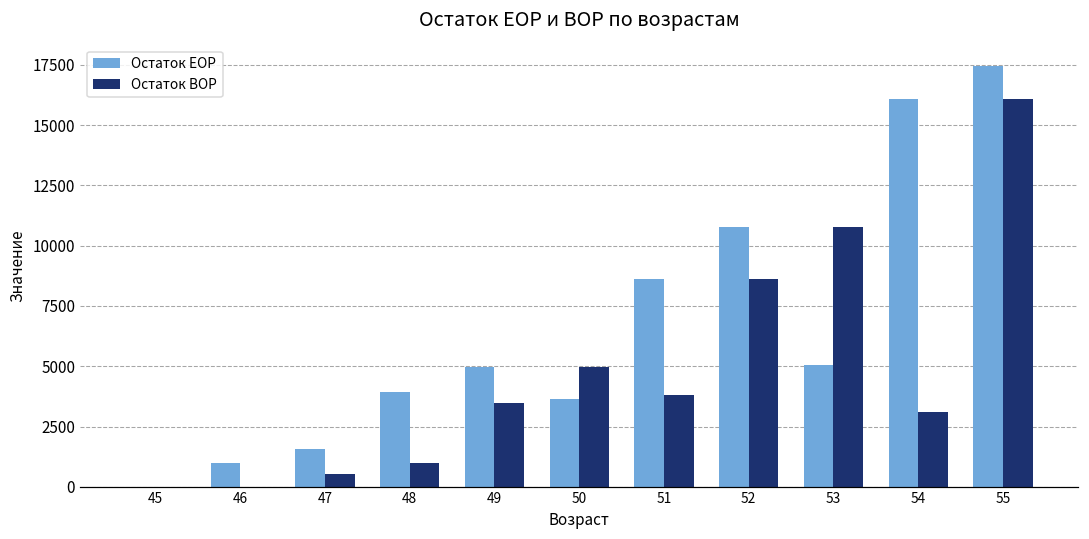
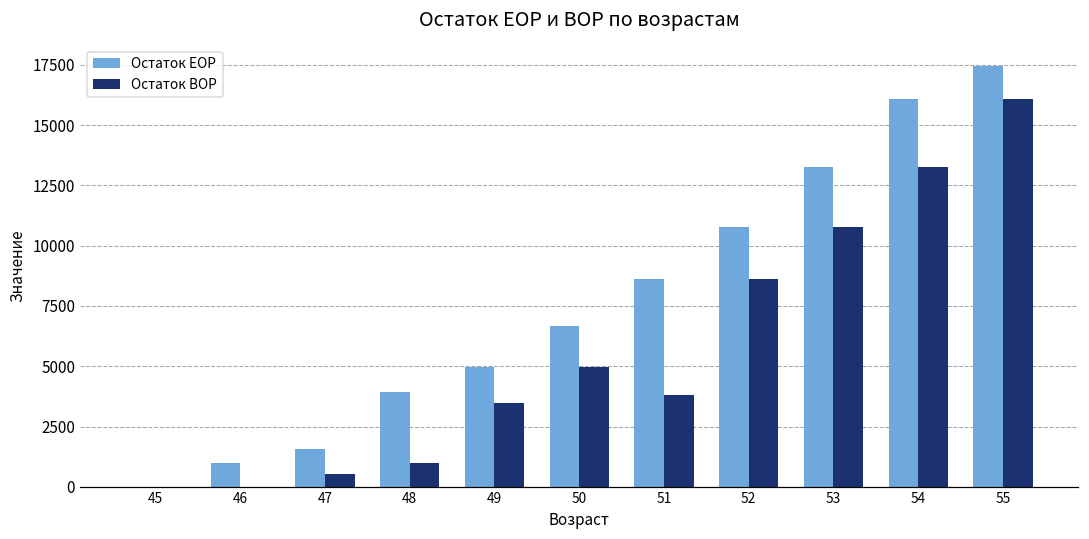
  {
    "Остаток EOP": {
      "45": 0,
      "46": 1000,
      "47": 1600,
      "48": 3900,
      "49": 5000,
-     "50": 3600,
+     "50": 6700,
      "51": 8600,
      "52": 10800,
-     "53": 5100,
+     "53": 13300,
      "54": 16100,
      "55": 17500
    },
    "Остаток BOP": {
      "45": 0,
      "46": 0,
      "47": 500,
      "48": 1000,
      "49": 3500,
      "50": 5000,
      "51": 3800,
      "52": 8600,
      "53": 10800,
-     "54": 3100,
+     "54": 13300,
      "55": 16100
    }
  }
